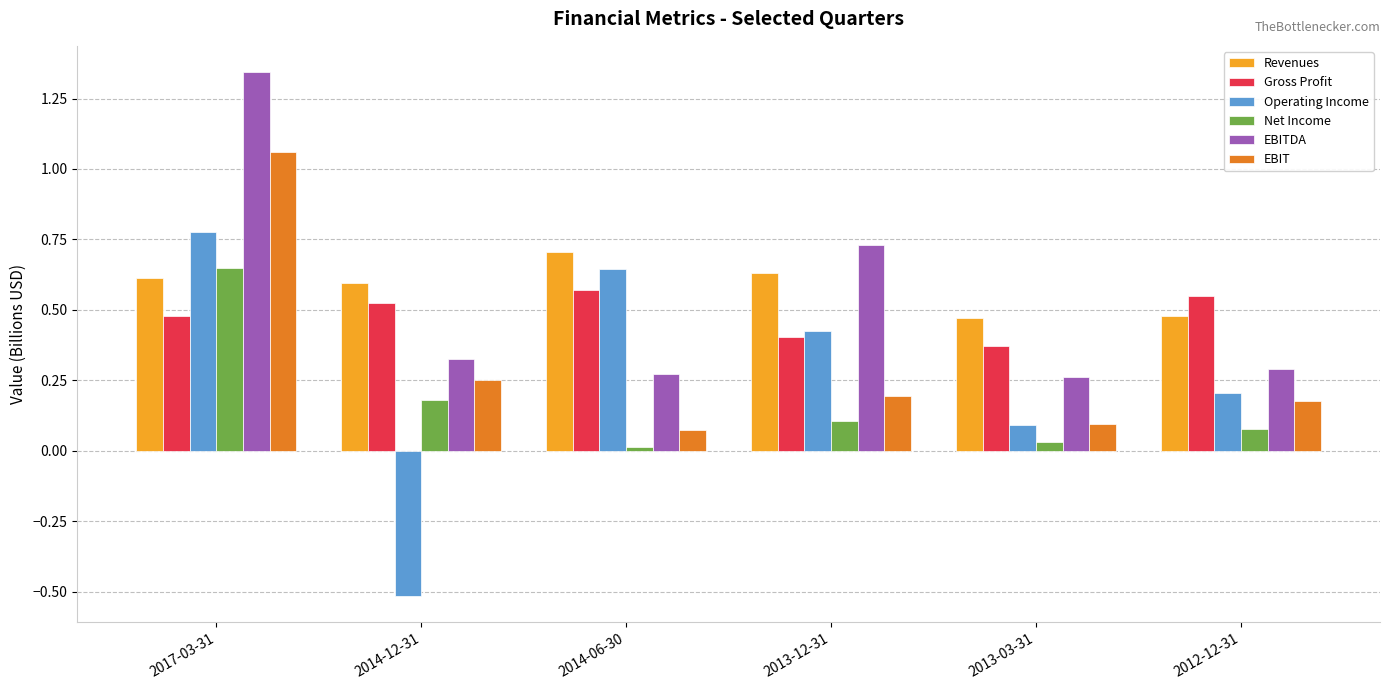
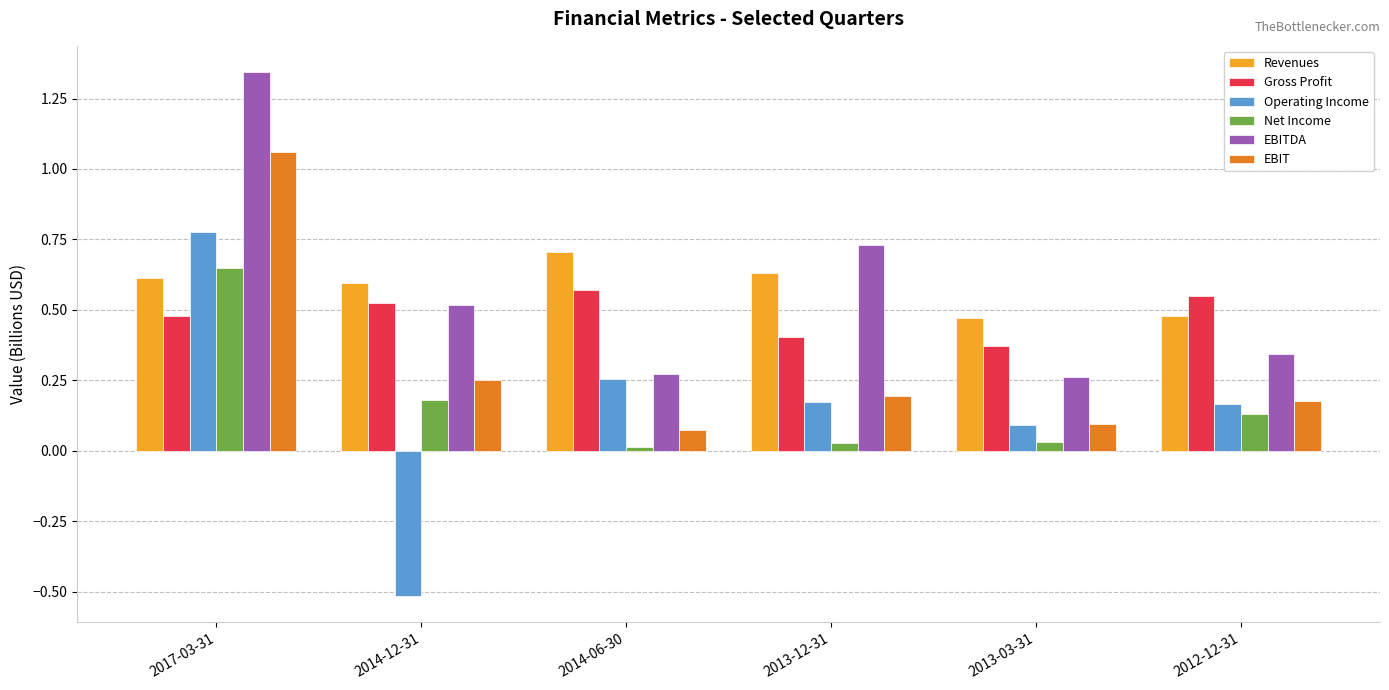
  {
    "Gross Profit": {
      "2017-03-31": 0.48,
      "2014-12-31": 0.53,
      "2014-06-30": 0.57,
      "2013-12-31": 0.40,
      "2013-03-31": 0.37,
      "2012-12-31": 0.55
    },
    "Operating Income": {
      "2017-03-31": 0.78,
      "2014-12-31": -0.52,
-     "2014-06-30": 0.65,
-     "2013-12-31": 0.42,
+     "2014-06-30": 0.25,
+     "2013-12-31": 0.17,
      "2013-03-31": 0.09,
-     "2012-12-31": 0.21
+     "2012-12-31": 0.17
    },
    "Net Income": {
      "2017-03-31": 0.65,
      "2014-12-31": 0.18,
      "2014-06-30": 0.01,
-     "2013-12-31": 0.11,
+     "2013-12-31": 0.03,
      "2013-03-31": 0.03,
-     "2012-12-31": 0.08
+     "2012-12-31": 0.13
    },
    "EBITDA": {
      "2017-03-31": 1.34,
-     "2014-12-31": 0.32,
+     "2014-12-31": 0.52,
      "2014-06-30": 0.27,
      "2013-12-31": 0.73,
      "2013-03-31": 0.26,
-     "2012-12-31": 0.29
+     "2012-12-31": 0.34
    }
  }
